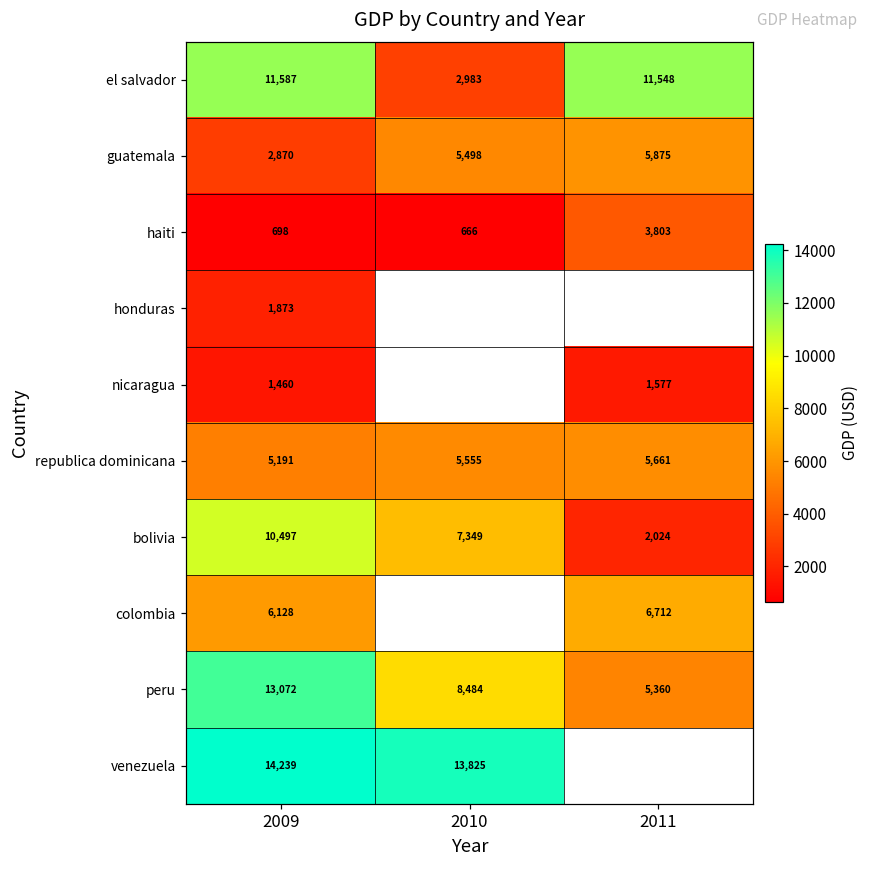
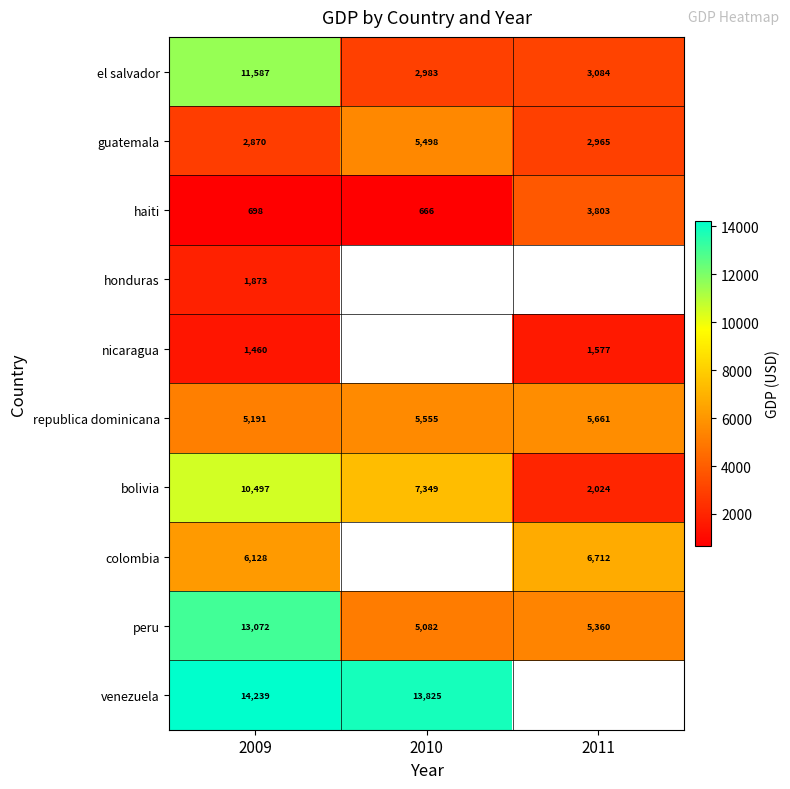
  {
    "el salvador": {
      "2009": "11,587",
      "2010": "2,983",
-     "2011": "11,548"
+     "2011": "3,084"
    },
    "guatemala": {
      "2009": "2,870",
      "2010": "5,498",
-     "2011": "5,875"
+     "2011": "2,965"
    },
    "haiti": {
      "2009": "698",
      "2010": "666",
      "2011": "3,803"
    },
    "honduras": {
      "2009": "1,873"
    },
    "nicaragua": {
      "2009": "1,460",
      "2011": "1,577"
    },
    "republica dominicana": {
      "2009": "5,191",
      "2010": "5,555",
      "2011": "5,661"
    },
    "bolivia": {
      "2009": "10,497",
      "2010": "7,349",
      "2011": "2,024"
    },
    "colombia": {
      "2009": "6,128",
      "2011": "6,712"
    },
    "peru": {
      "2009": "13,072",
-     "2010": "8,484",
+     "2010": "5,082",
      "2011": "5,360"
    },
    "venezuela": {
      "2009": "14,239",
      "2010": "13,825"
    }
  }
